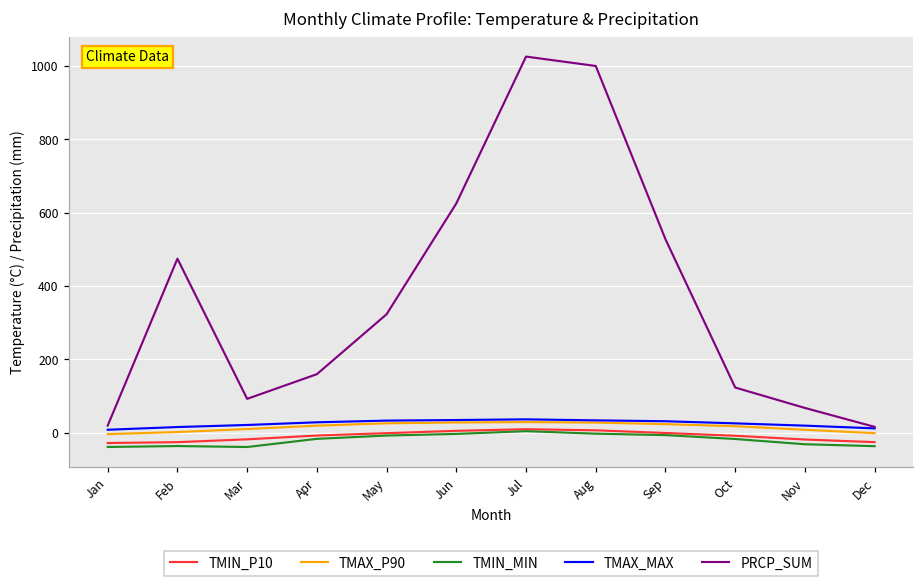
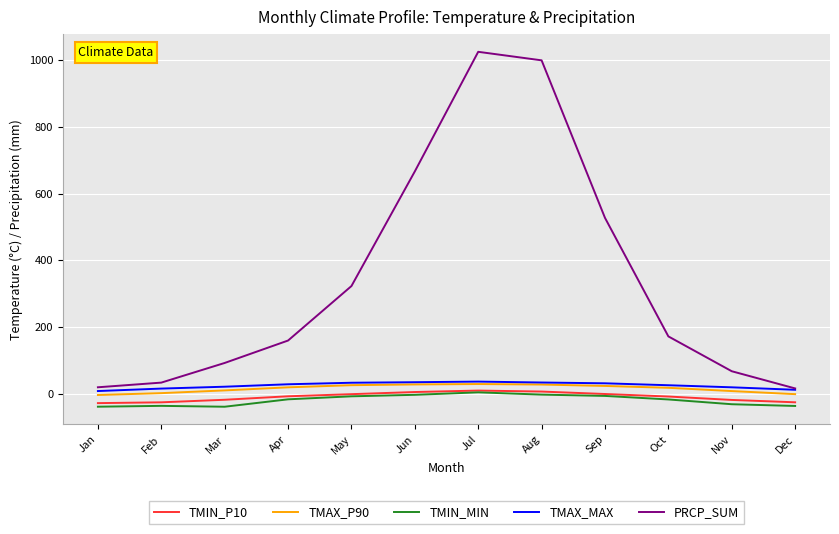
  {
    "TMIN_P10": {
      "Jan": -30,
      "Feb": -30,
      "Mar": -20,
      "Apr": -10,
      "Jun": 10,
      "Aug": 10,
      "Oct": -10,
      "Nov": -20,
      "Dec": -30
    },
    "TMAX_P90": {
      "Jan": 0,
      "Feb": 0,
      "Mar": 10,
      "Apr": 20,
      "Sep": 20,
      "Oct": 20,
      "Nov": 10,
      "Dec": 0
    },
    "TMIN_MIN": {
      "Jan": -40,
      "Feb": -40,
      "Mar": -40,
      "Apr": -20,
      "Jun": 0,
      "Aug": 0,
      "Oct": -20,
      "Nov": -30,
      "Dec": -40
    },
    "TMAX_MAX": {
      "Jan": 10,
      "Feb": 20,
      "Mar": 20,
      "Apr": 30,
      "Sep": 30,
      "Oct": 30,
      "Nov": 20
    },
    "PRCP_SUM": {
      "Jan": 20,
-     "Feb": 470,
+     "Feb": 30,
      "Mar": 90,
      "Apr": 160,
      "May": 320,
-     "Jun": 630,
+     "Jun": 670,
      "Jul": 1030,
      "Aug": 1000,
      "Sep": 530,
-     "Oct": 120,
+     "Oct": 170,
      "Nov": 70
    }
  }
